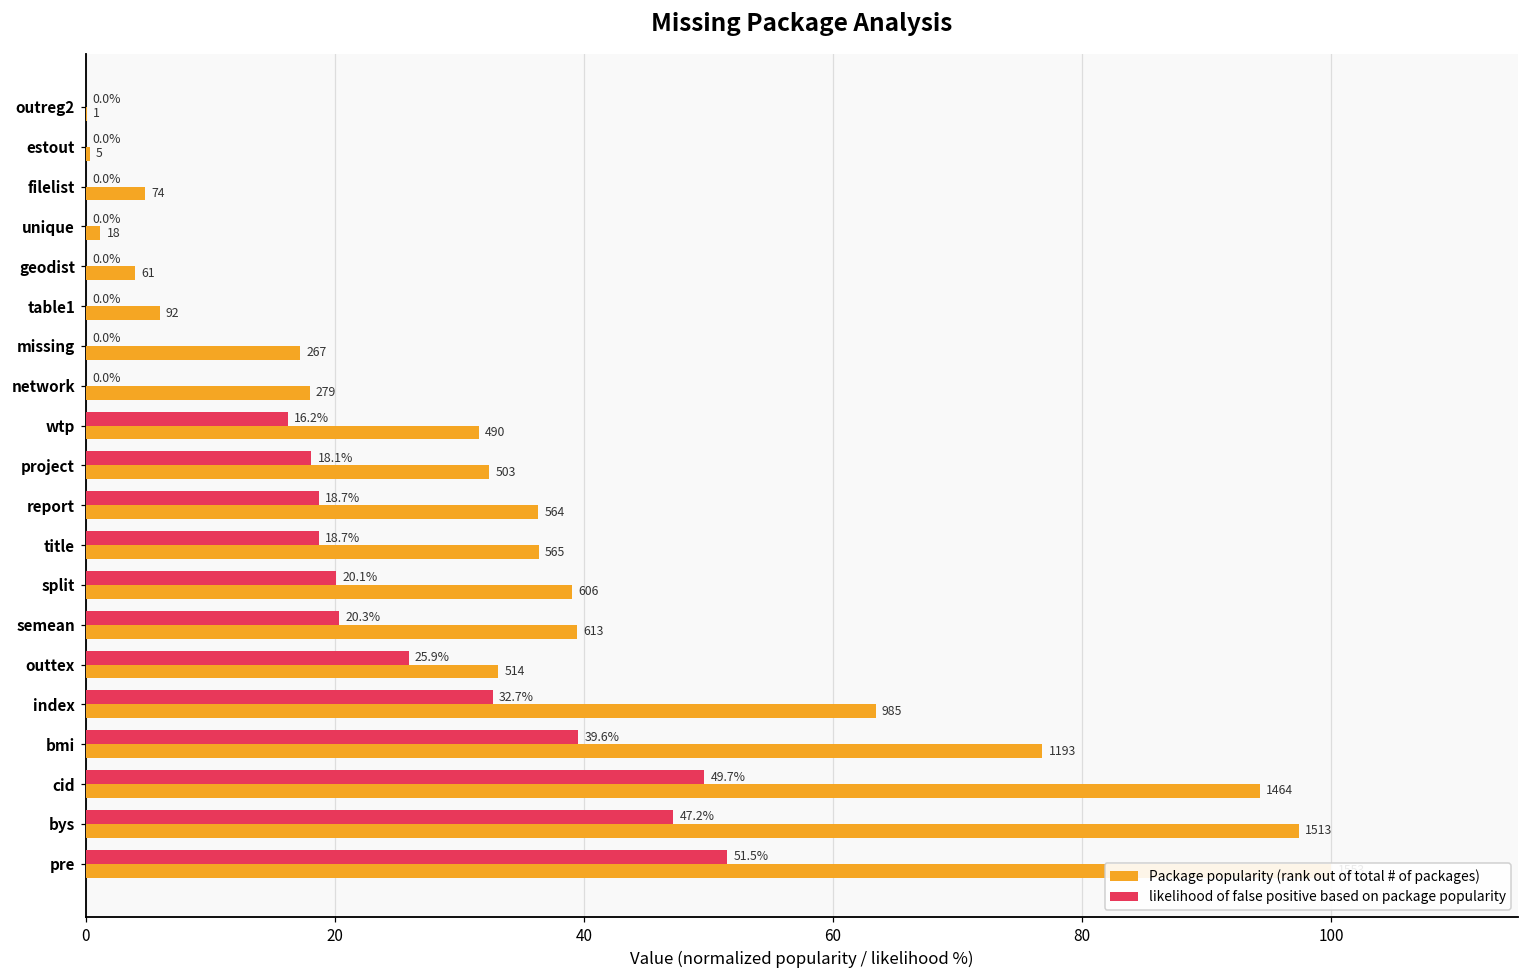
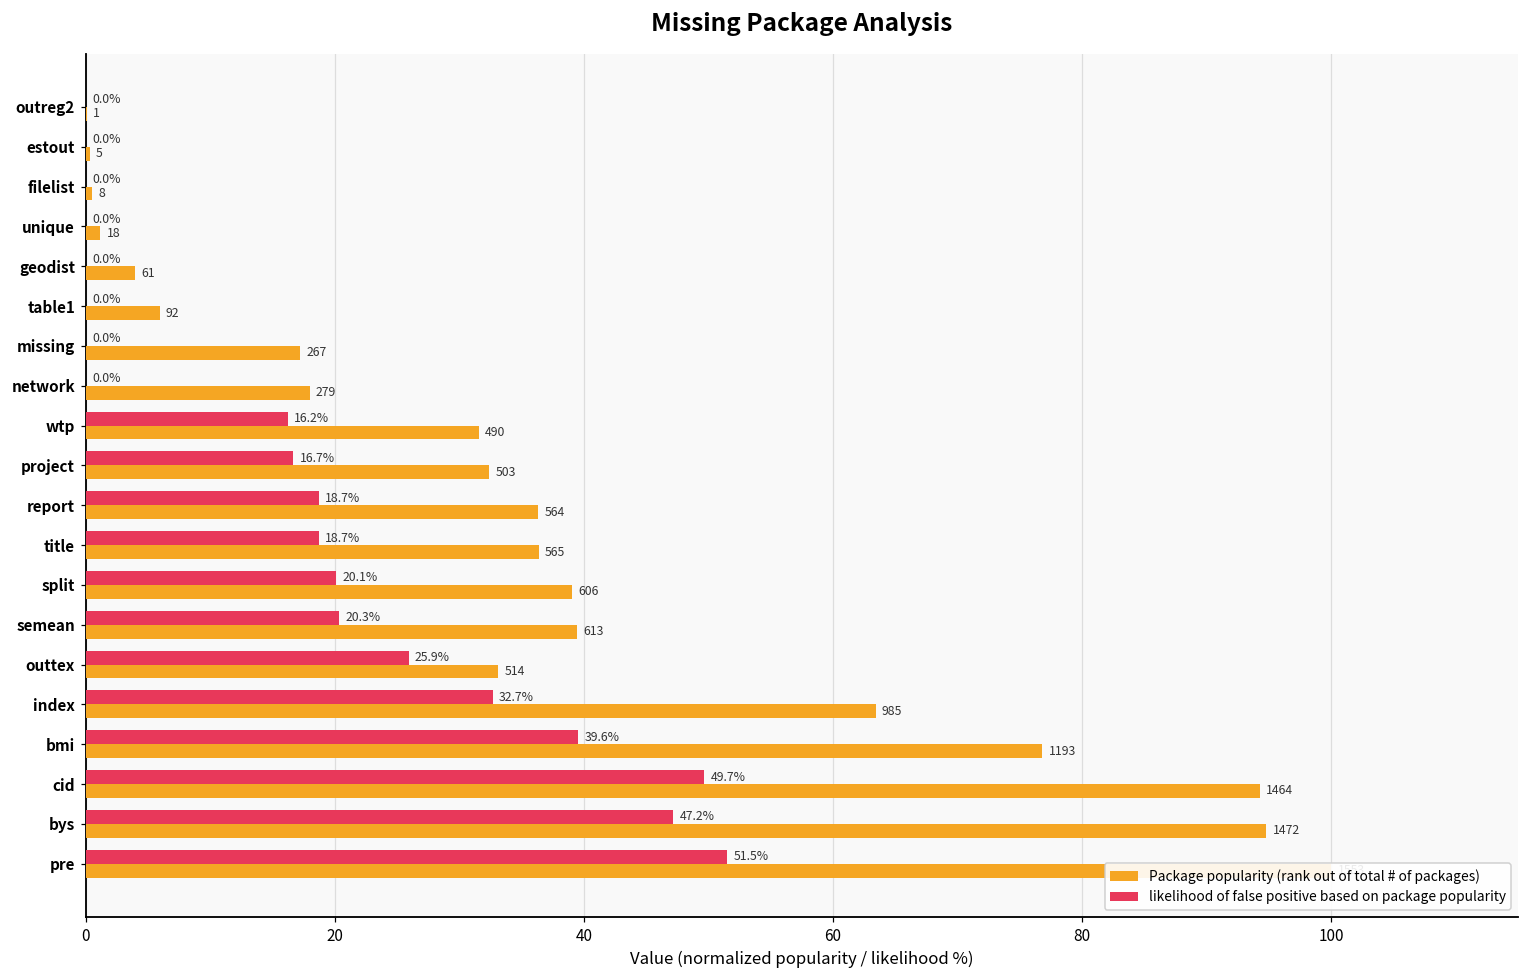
  {
    "Package popularity (rank out of total # of packages)": {
-     "filelist": "74",
-     "bys": "1513"
+     "filelist": "8",
+     "bys": "1472"
    },
    "likelihood of false positive based on package popularity": {
      "outreg2": "0.0%",
      "estout": "0.0%",
      "filelist": "0.0%",
      "unique": "0.0%",
      "geodist": "0.0%",
      "table1": "0.0%",
      "missing": "0.0%",
      "network": "0.0%",
      "wtp": "16.2%",
-     "project": "18.1%",
+     "project": "16.7%",
      "report": "18.7%",
      "title": "18.7%",
      "split": "20.1%",
      "semean": "20.3%",
      "outtex": "25.9%",
      "index": "32.7%",
      "bmi": "39.6%",
      "cid": "49.7%",
      "bys": "47.2%",
      "pre": "51.5%"
    }
  }
